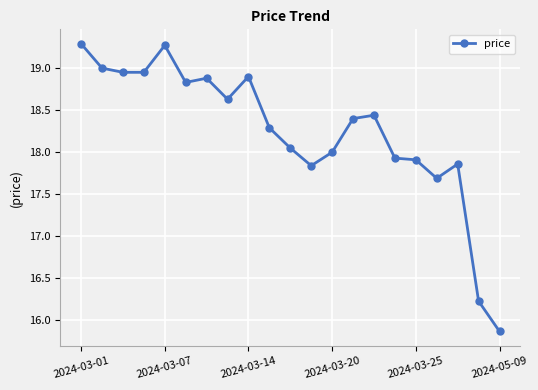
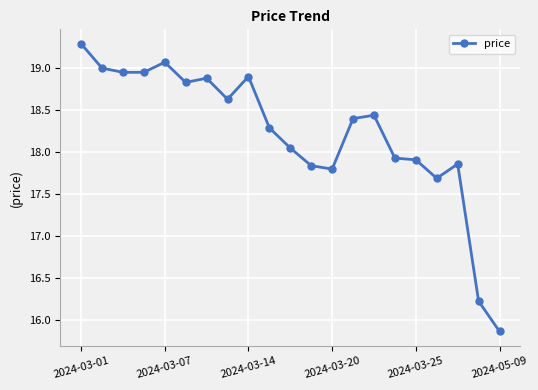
  {
    "2024-03-01": 19.3,
-   "2024-03-07": 19.3,
+   "2024-03-07": 19.1,
    "2024-03-14": 18.9,
-   "2024-03-20": 18.0,
+   "2024-03-20": 17.8,
    "2024-05-09": 15.9
  }
